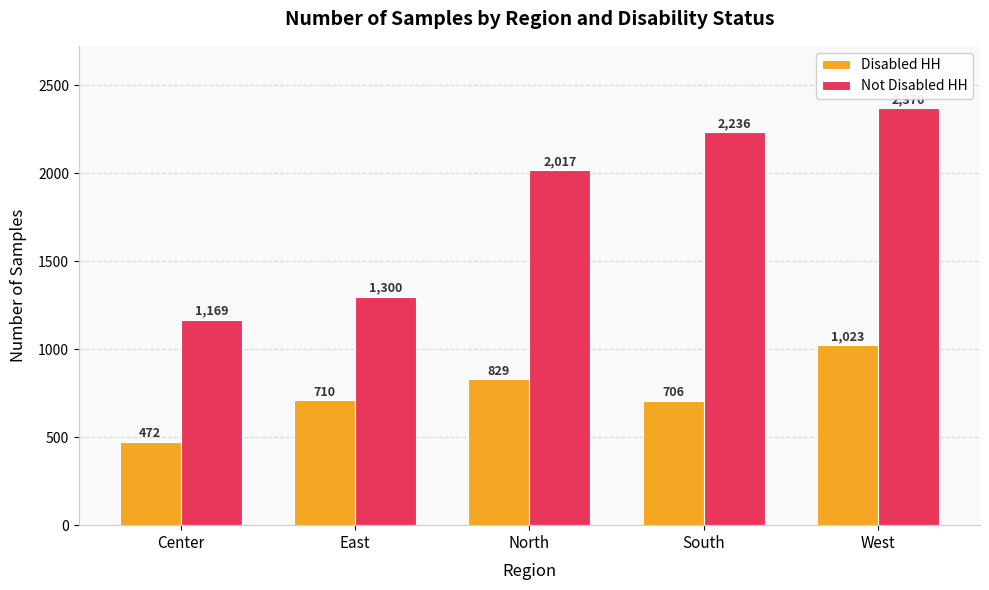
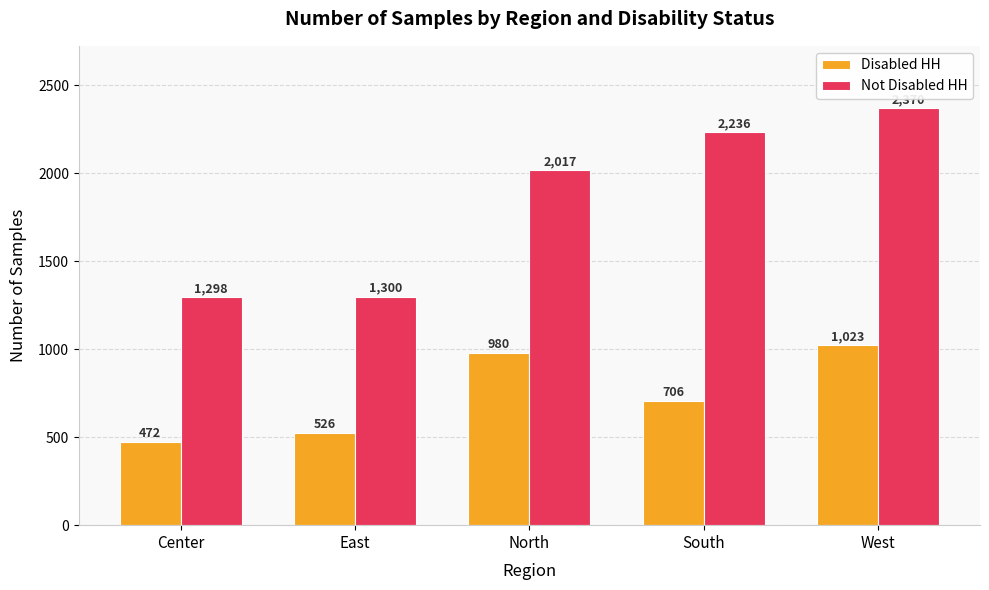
  {
    "Disabled HH": {
      "Center": "472",
-     "East": "710",
-     "North": "829",
+     "East": "526",
+     "North": "980",
      "South": "706",
      "West": "1,023"
    },
    "Not Disabled HH": {
-     "Center": "1,169",
+     "Center": "1,298",
      "East": "1,300",
      "North": "2,017",
      "South": "2,236"
    }
  }
